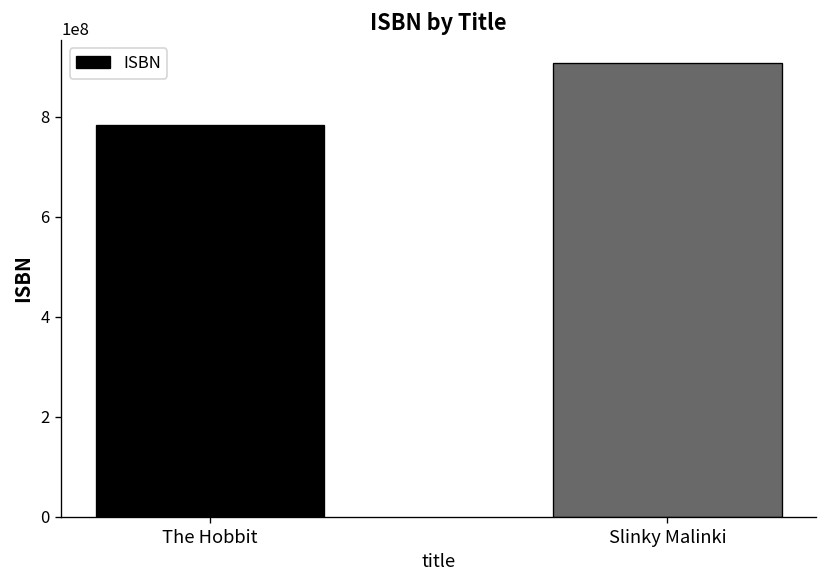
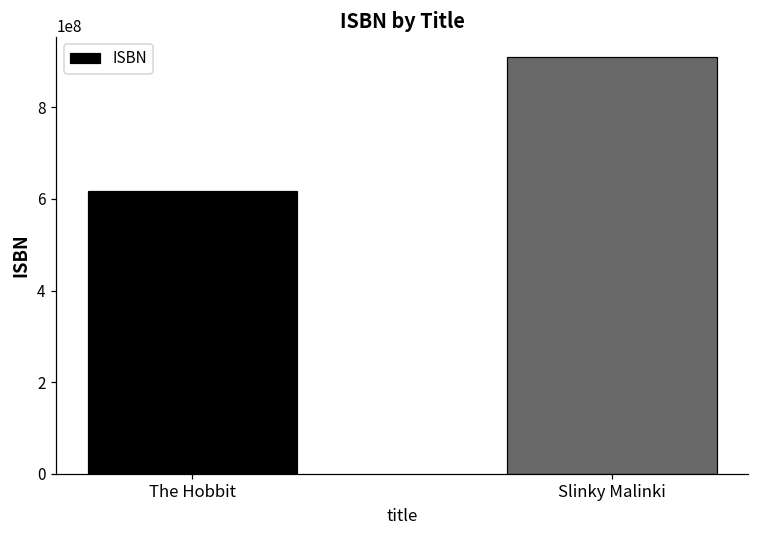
  {
-   "The Hobbit": 780000000,
+   "The Hobbit": 620000000,
    "Slinky Malinki": 910000000
  }
